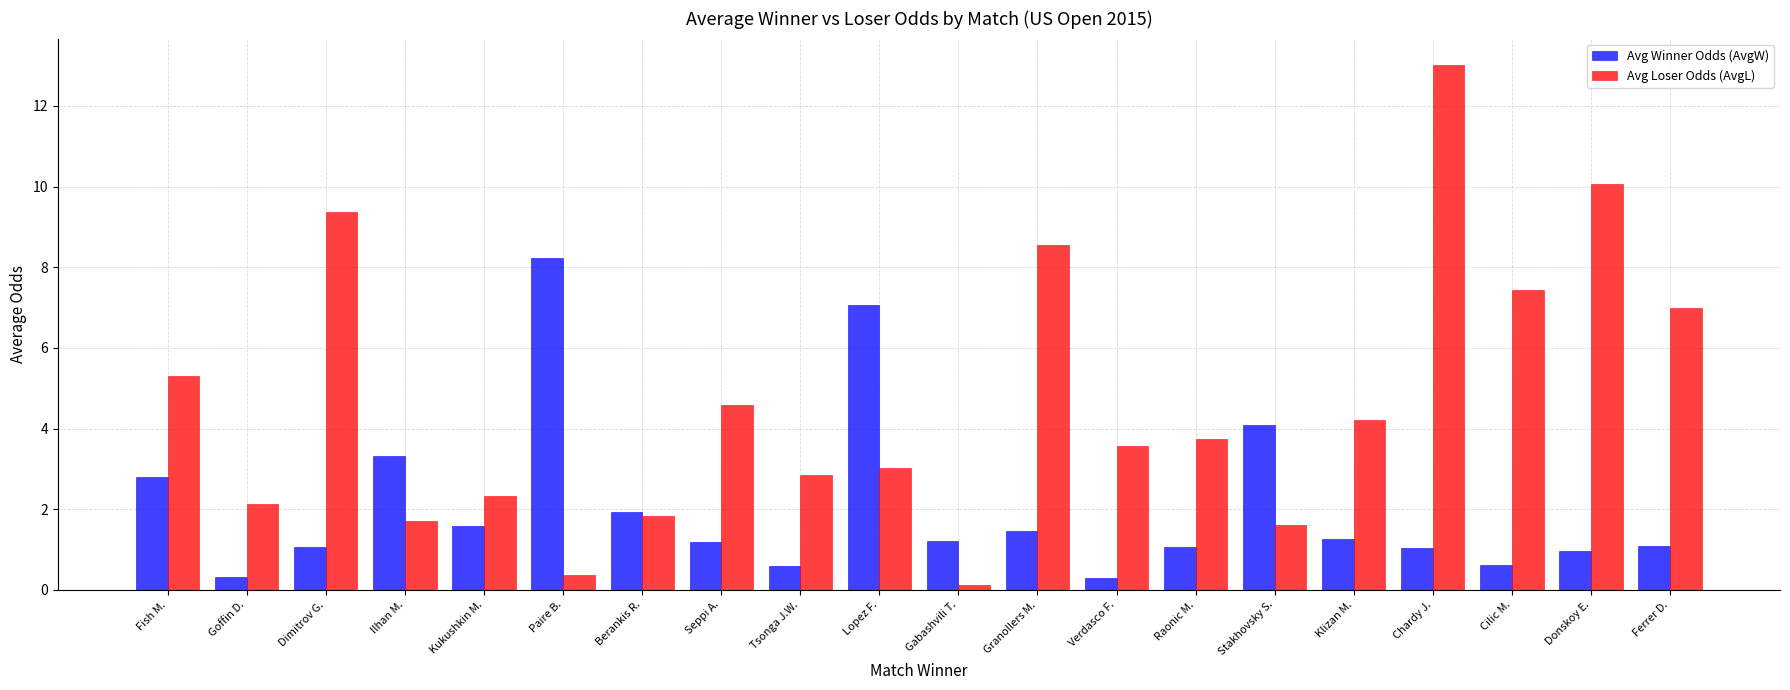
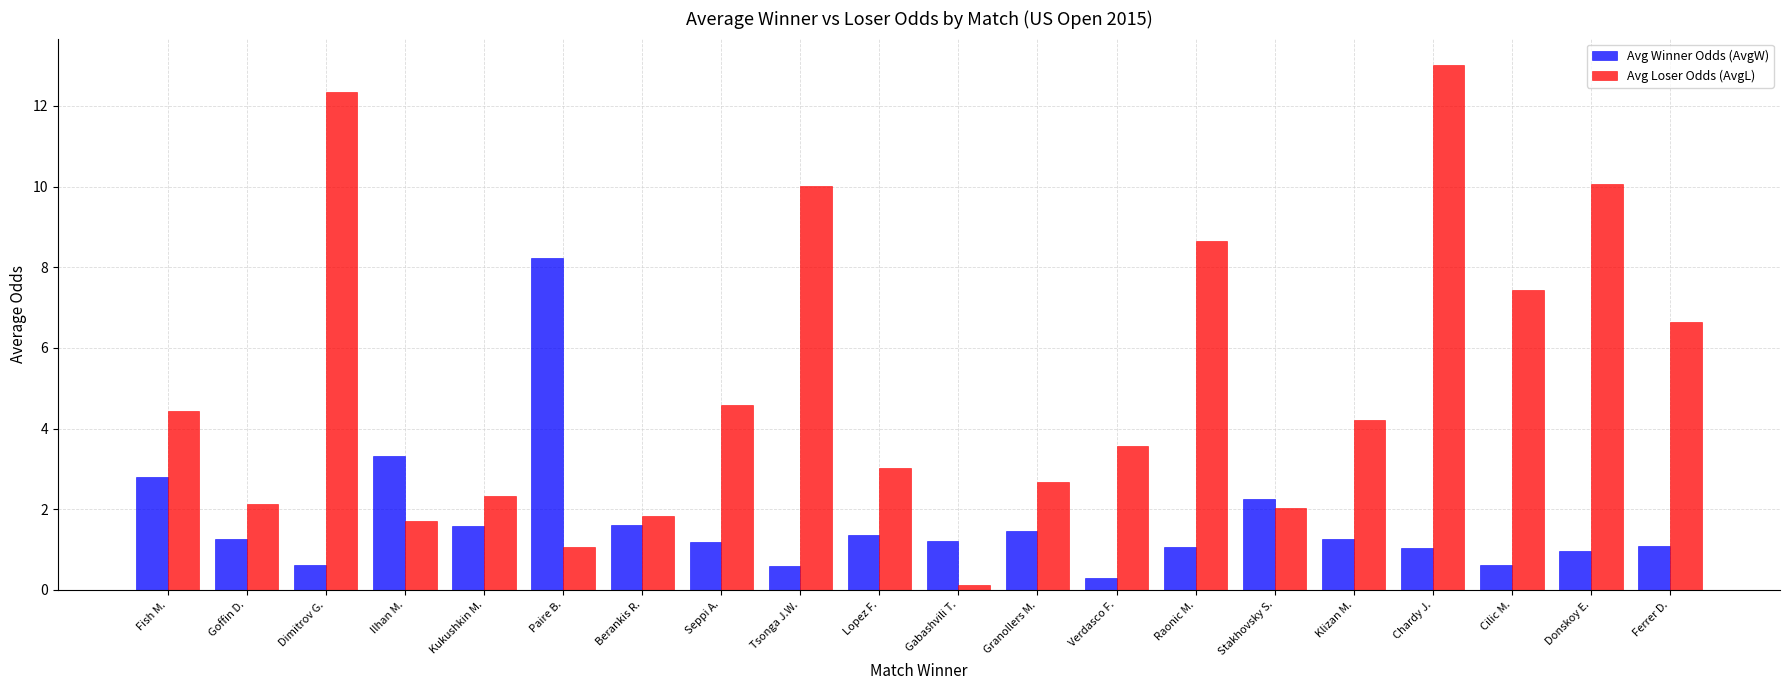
  {
    "Avg Winner Odds (AvgW)": {
      "Fish M.": 2.8,
-     "Goffin D.": 0.3,
-     "Dimitrov G.": 1.1,
+     "Goffin D.": 1.3,
+     "Dimitrov G.": 0.6,
      "Ilhan M.": 3.3,
      "Kukushkin M.": 1.6,
      "Paire B.": 8.2,
-     "Berankis R.": 1.9,
+     "Berankis R.": 1.6,
      "Seppi A.": 1.2,
      "Tsonga J.W.": 0.6,
-     "Lopez F.": 7.1,
+     "Lopez F.": 1.4,
      "Gabashvili T.": 1.2,
      "Granollers M.": 1.5,
      "Verdasco F.": 0.3,
      "Raonic M.": 1.1,
-     "Stakhovsky S.": 4.1,
+     "Stakhovsky S.": 2.3,
      "Klizan M.": 1.3,
      "Chardy J.": 1.0,
      "Cilic M.": 0.6,
      "Donskoy E.": 1.0,
      "Ferrer D.": 1.1
    },
    "Avg Loser Odds (AvgL)": {
-     "Fish M.": 5.3,
+     "Fish M.": 4.4,
      "Goffin D.": 2.1,
-     "Dimitrov G.": 9.4,
+     "Dimitrov G.": 12.3,
      "Ilhan M.": 1.7,
      "Kukushkin M.": 2.3,
-     "Paire B.": 0.4,
+     "Paire B.": 1.1,
      "Berankis R.": 1.8,
      "Seppi A.": 4.6,
-     "Tsonga J.W.": 2.8,
+     "Tsonga J.W.": 10.0,
      "Lopez F.": 3.0,
      "Gabashvili T.": 0.1,
-     "Granollers M.": 8.5,
+     "Granollers M.": 2.7,
      "Verdasco F.": 3.6,
-     "Raonic M.": 3.8,
-     "Stakhovsky S.": 1.6,
+     "Raonic M.": 8.7,
+     "Stakhovsky S.": 2.0,
      "Klizan M.": 4.2,
      "Chardy J.": 13.0,
      "Cilic M.": 7.4,
      "Donskoy E.": 10.1,
-     "Ferrer D.": 7.0
+     "Ferrer D.": 6.6
    }
  }
